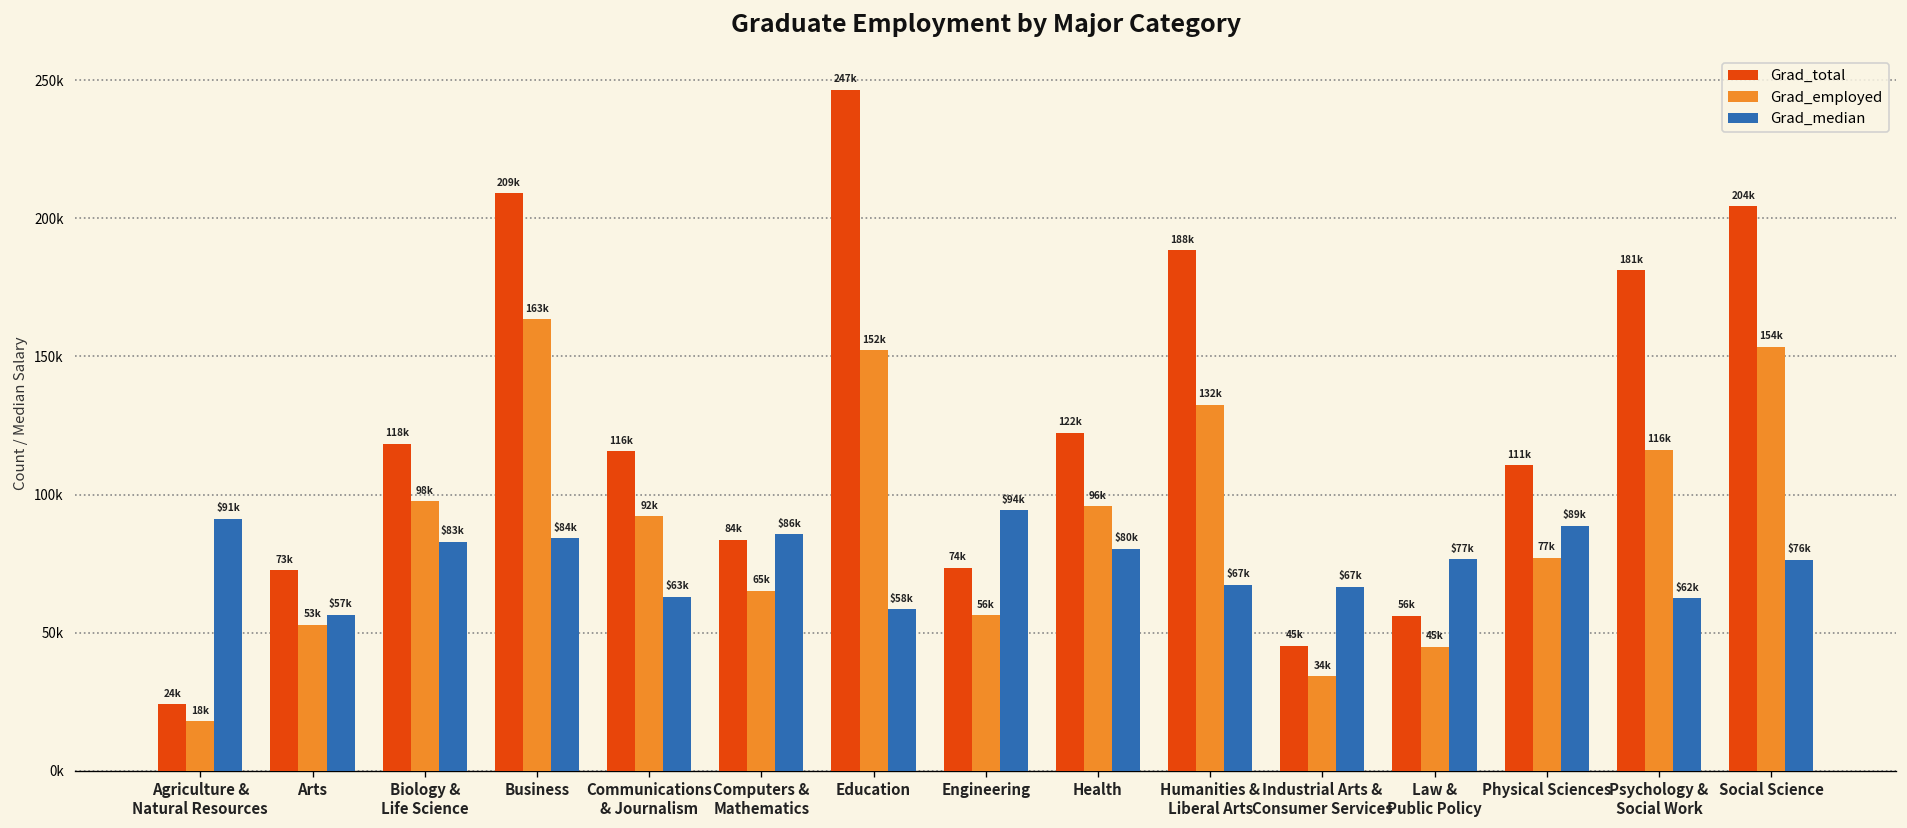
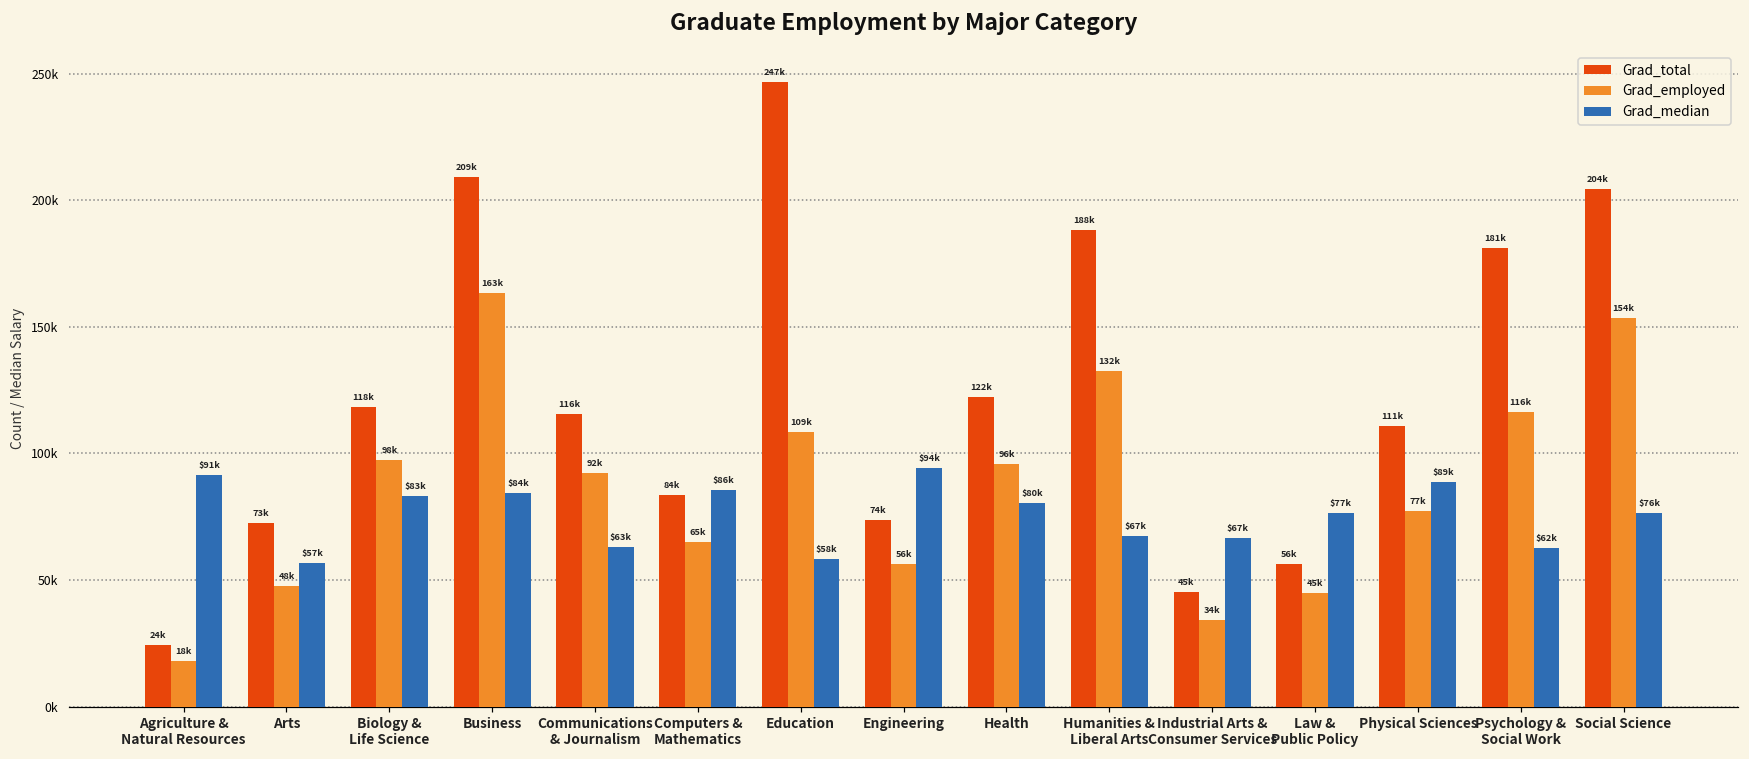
  {
    "Grad_total": {
      "Agriculture & Natural Resources": "24k",
      "Arts": "73k",
      "Biology & Life Science": "118k",
      "Business": "209k",
      "Communications & Journalism": "116k",
      "Computers & Mathematics": "84k",
      "Education": "247k",
      "Engineering": "74k",
      "Health": "122k",
      "Humanities & Liberal Arts": "188k",
      "Industrial Arts & Consumer Services": "45k",
      "Law & Public Policy": "56k",
      "Physical Sciences": "111k",
      "Psychology & Social Work": "181k",
      "Social Science": "204k"
    },
    "Grad_employed": {
      "Agriculture & Natural Resources": "18k",
-     "Arts": "53k",
+     "Arts": "48k",
      "Biology & Life Science": "98k",
      "Business": "163k",
      "Communications & Journalism": "92k",
      "Computers & Mathematics": "65k",
-     "Education": "152k",
+     "Education": "109k",
      "Engineering": "56k",
      "Health": "96k",
      "Humanities & Liberal Arts": "132k",
      "Industrial Arts & Consumer Services": "34k",
      "Law & Public Policy": "45k",
      "Physical Sciences": "77k",
      "Psychology & Social Work": "116k",
      "Social Science": "154k"
    },
    "Grad_median": {
      "Agriculture & Natural Resources": "$91k",
      "Arts": "$57k",
      "Biology & Life Science": "$83k",
      "Business": "$84k",
      "Communications & Journalism": "$63k",
      "Computers & Mathematics": "$86k",
      "Education": "$58k",
      "Engineering": "$94k",
      "Health": "$80k",
      "Humanities & Liberal Arts": "$67k",
      "Industrial Arts & Consumer Services": "$67k",
      "Law & Public Policy": "$77k",
      "Physical Sciences": "$89k",
      "Psychology & Social Work": "$62k",
      "Social Science": "$76k"
    }
  }
